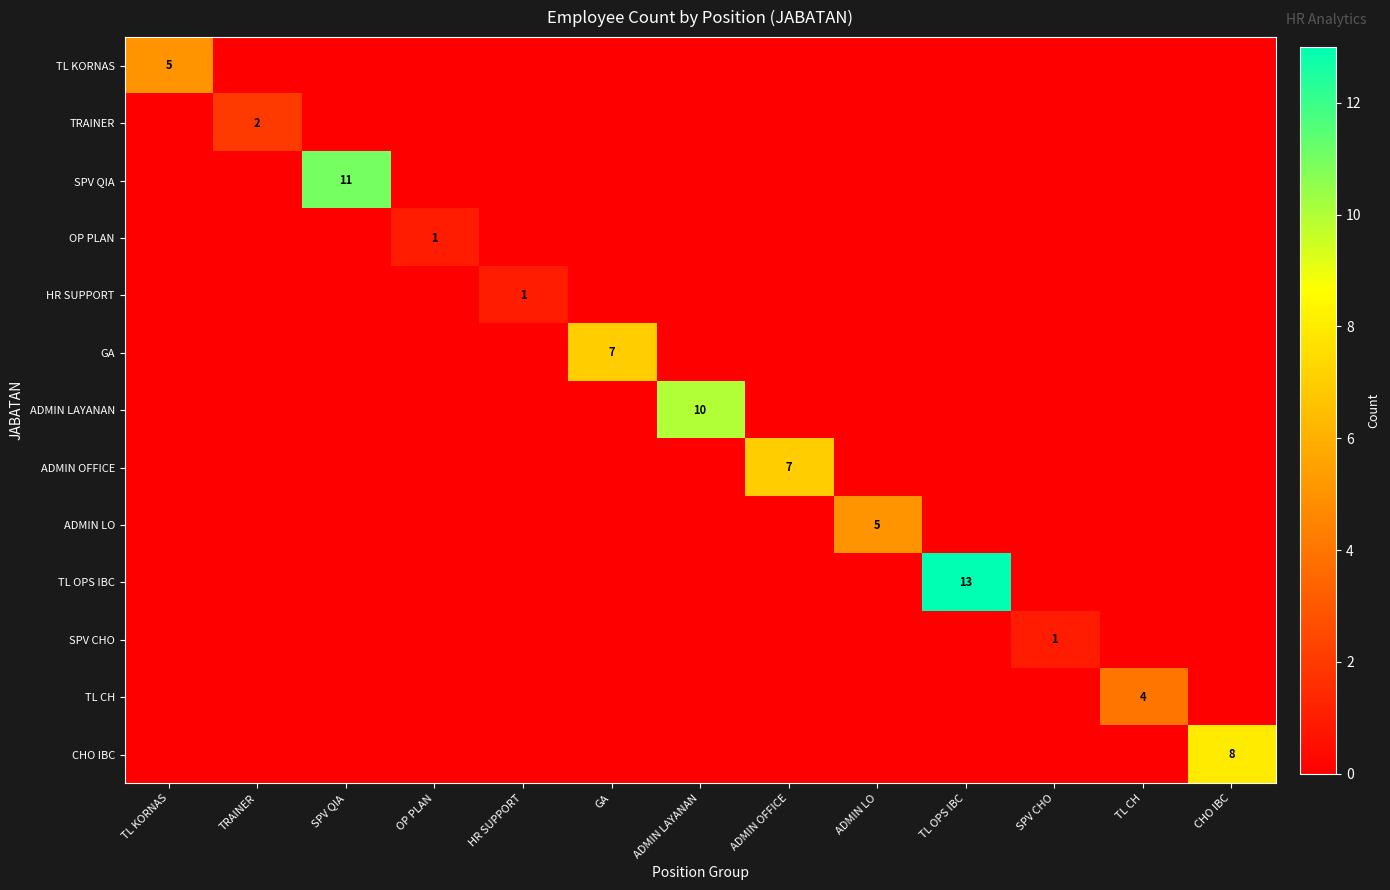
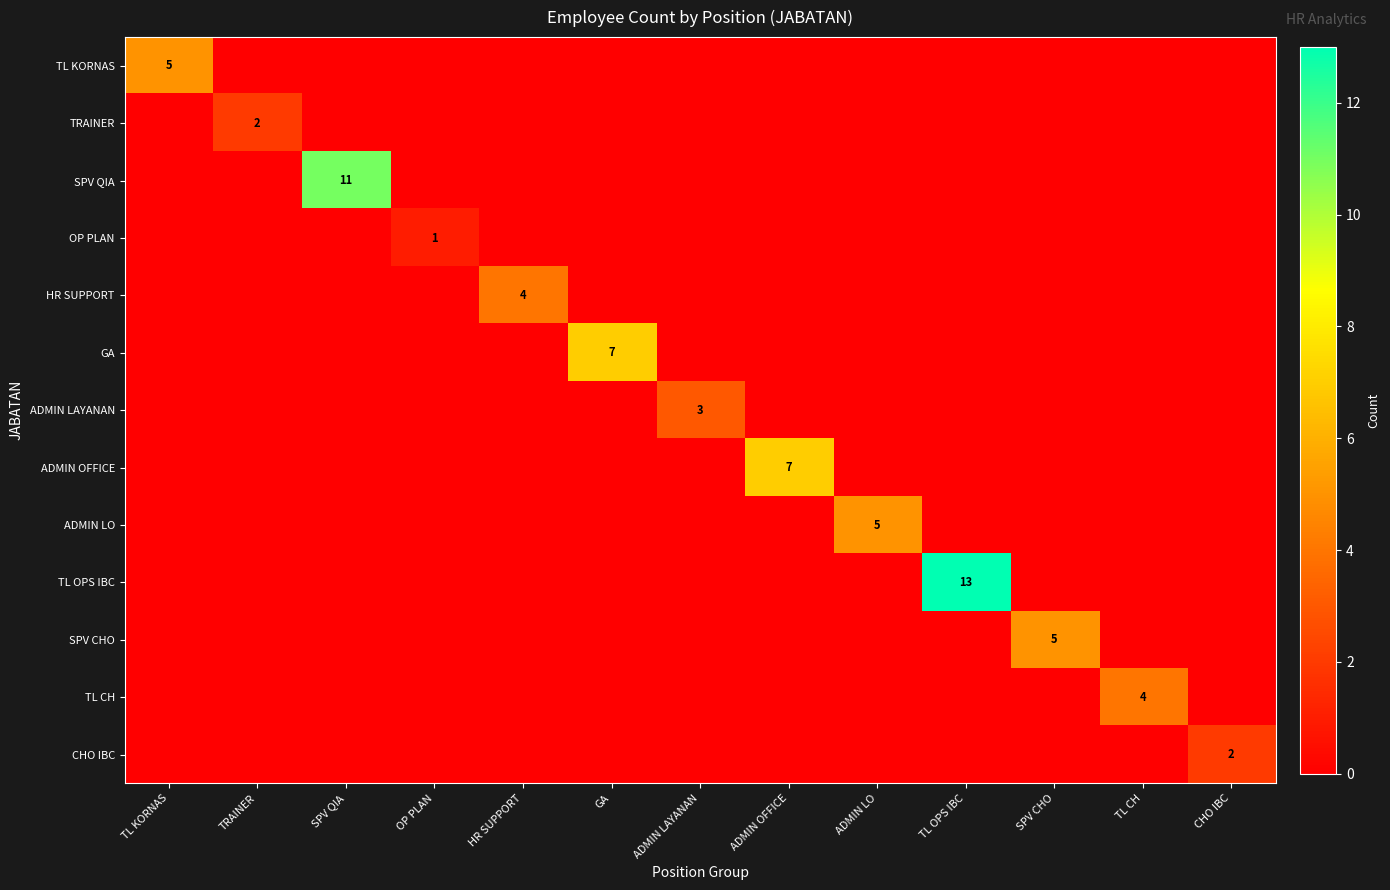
  {
    "TL KORNAS": {
      "TL KORNAS": 5
    },
    "TRAINER": {
      "TRAINER": 2
    },
    "SPV QIA": {
      "SPV QIA": 11
    },
    "OP PLAN": {
      "OP PLAN": 1
    },
    "HR SUPPORT": {
-     "HR SUPPORT": 1
+     "HR SUPPORT": 4
    },
    "GA": {
      "GA": 7
    },
    "ADMIN LAYANAN": {
-     "ADMIN LAYANAN": 10
+     "ADMIN LAYANAN": 3
    },
    "ADMIN OFFICE": {
      "ADMIN OFFICE": 7
    },
    "ADMIN LO": {
      "ADMIN LO": 5
    },
    "TL OPS IBC": {
      "TL OPS IBC": 13
    },
    "SPV CHO": {
-     "SPV CHO": 1
+     "SPV CHO": 5
    },
    "TL CH": {
      "TL CH": 4
    },
    "CHO IBC": {
-     "CHO IBC": 8
+     "CHO IBC": 2
    }
  }
